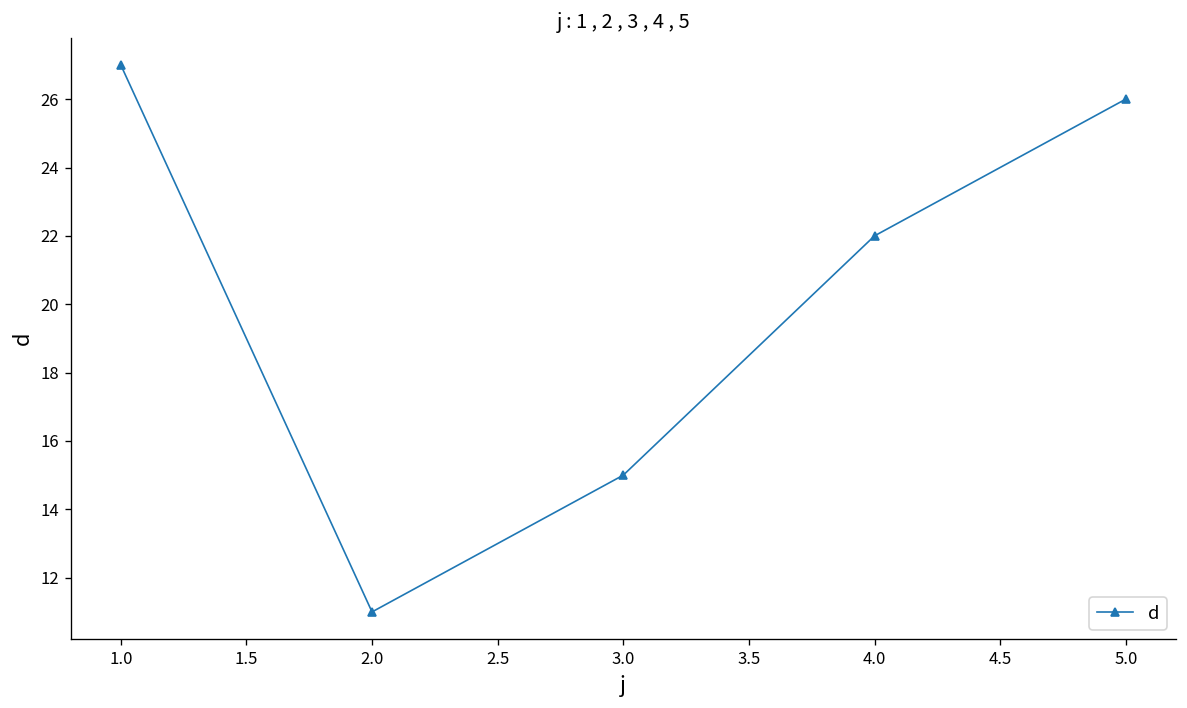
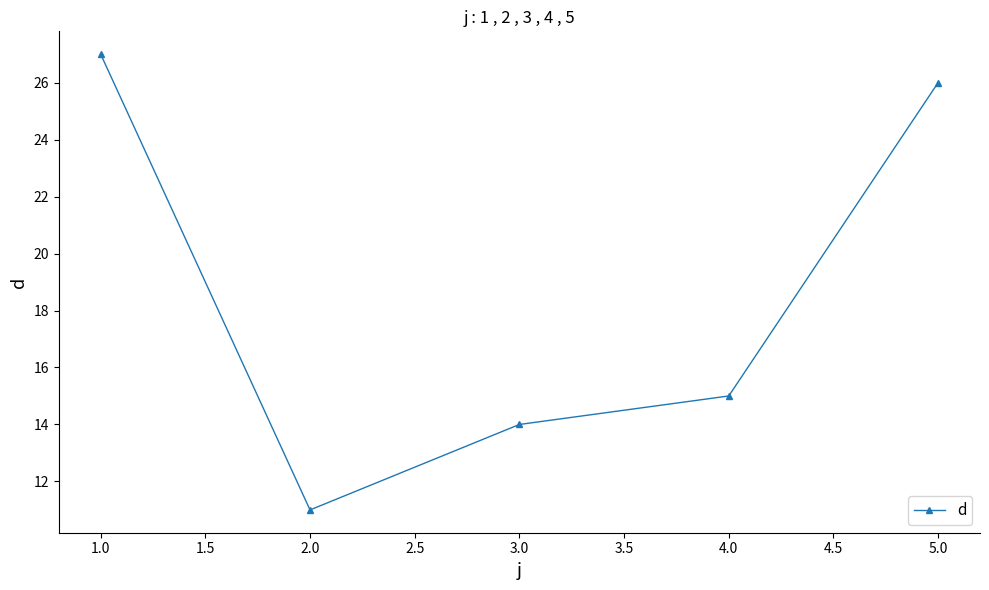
  {
    "1.0": 27,
    "2.0": 11,
-   "3.0": 15,
-   "4.0": 22,
+   "3.0": 14,
+   "4.0": 15,
    "5.0": 26
  }
